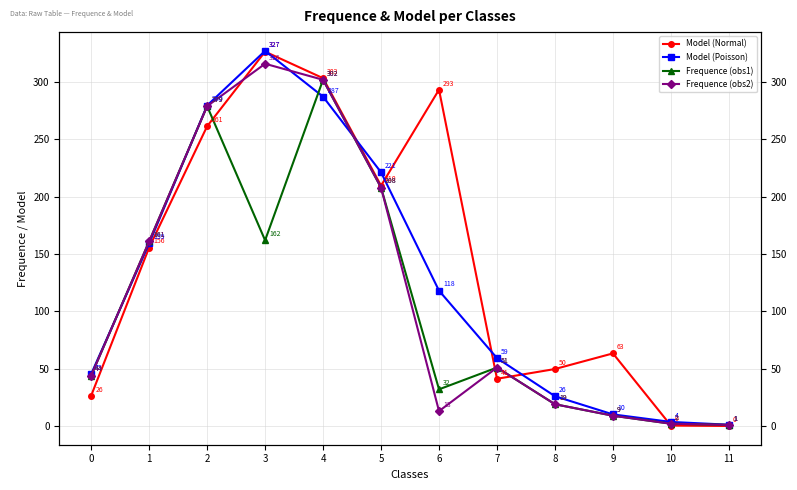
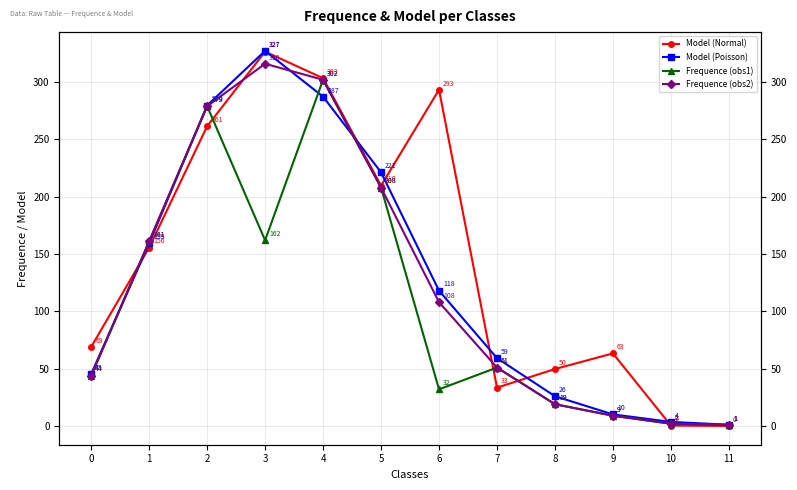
  {
    "Model (Normal)": {
-     "0": 26,
+     "0": 69,
      "2": 261,
      "6": 293,
-     "7": 41,
+     "7": 33,
      "8": 50,
      "9": 63
    },
    "Model (Poisson)": {
      "4": 287,
      "5": 221,
      "6": 118,
      "7": 59,
      "8": 26
    },
    "Frequence (obs1)": {
      "3": 162,
      "6": 32
    },
    "Frequence (obs2)": {
      "3": 316,
-     "6": 13
+     "6": 108
    }
  }
